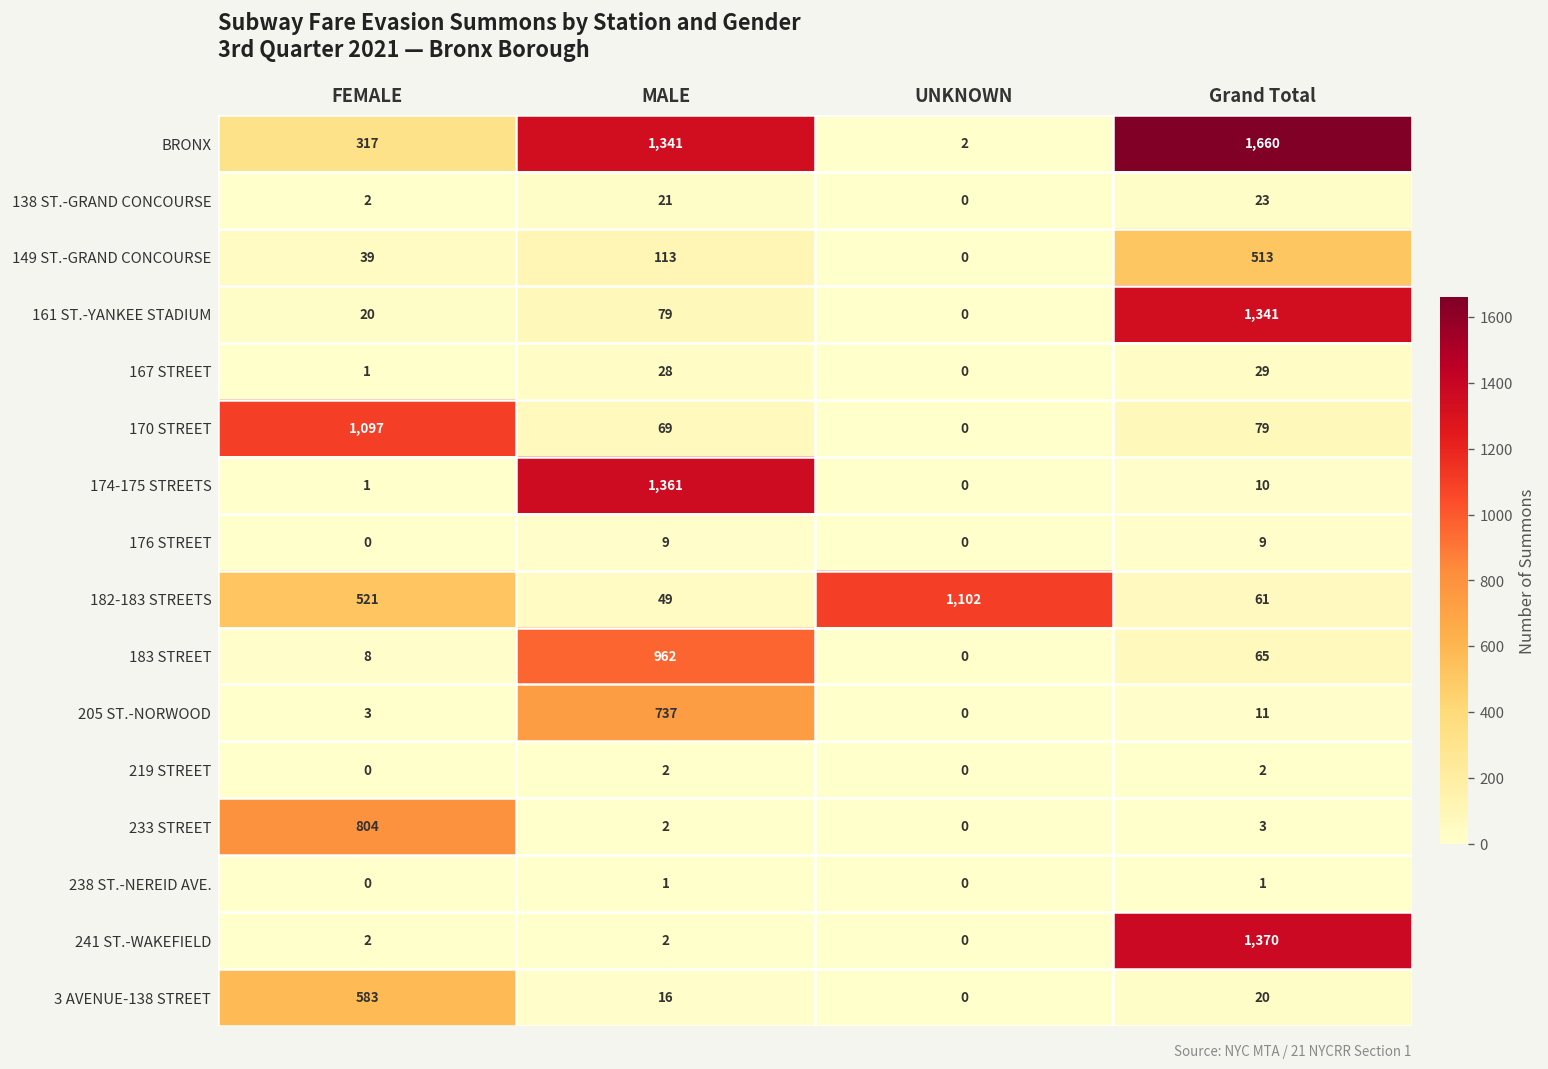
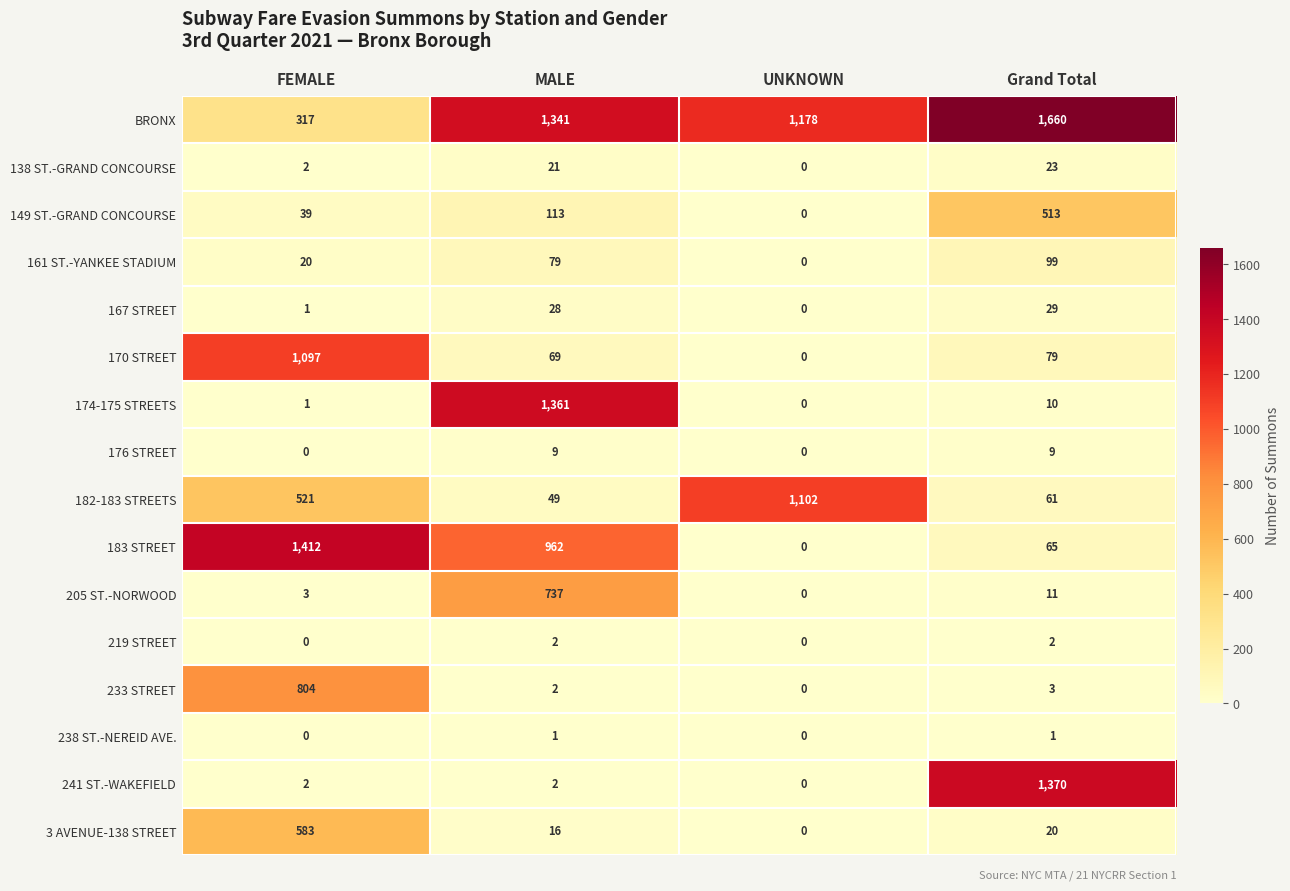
  {
    "BRONX": {
      "FEMALE": "317",
      "MALE": "1,341",
-     "UNKNOWN": "2",
+     "UNKNOWN": "1,178",
      "Grand Total": "1,660"
    },
    "138 ST.-GRAND CONCOURSE": {
      "FEMALE": "2",
      "MALE": "21",
      "UNKNOWN": "0",
      "Grand Total": "23"
    },
    "149 ST.-GRAND CONCOURSE": {
      "FEMALE": "39",
      "MALE": "113",
      "UNKNOWN": "0",
      "Grand Total": "513"
    },
    "161 ST.-YANKEE STADIUM": {
      "FEMALE": "20",
      "MALE": "79",
      "UNKNOWN": "0",
-     "Grand Total": "1,341"
+     "Grand Total": "99"
    },
    "167 STREET": {
      "FEMALE": "1",
      "MALE": "28",
      "UNKNOWN": "0",
      "Grand Total": "29"
    },
    "170 STREET": {
      "FEMALE": "1,097",
      "MALE": "69",
      "UNKNOWN": "0",
      "Grand Total": "79"
    },
    "174-175 STREETS": {
      "FEMALE": "1",
      "MALE": "1,361",
      "UNKNOWN": "0",
      "Grand Total": "10"
    },
    "176 STREET": {
      "FEMALE": "0",
      "MALE": "9",
      "UNKNOWN": "0",
      "Grand Total": "9"
    },
    "182-183 STREETS": {
      "FEMALE": "521",
      "MALE": "49",
      "UNKNOWN": "1,102",
      "Grand Total": "61"
    },
    "183 STREET": {
-     "FEMALE": "8",
+     "FEMALE": "1,412",
      "MALE": "962",
      "UNKNOWN": "0",
      "Grand Total": "65"
    },
    "205 ST.-NORWOOD": {
      "FEMALE": "3",
      "MALE": "737",
      "UNKNOWN": "0",
      "Grand Total": "11"
    },
    "219 STREET": {
      "FEMALE": "0",
      "MALE": "2",
      "UNKNOWN": "0",
      "Grand Total": "2"
    },
    "233 STREET": {
      "FEMALE": "804",
      "MALE": "2",
      "UNKNOWN": "0",
      "Grand Total": "3"
    },
    "238 ST.-NEREID AVE.": {
      "FEMALE": "0",
      "MALE": "1",
      "UNKNOWN": "0",
      "Grand Total": "1"
    },
    "241 ST.-WAKEFIELD": {
      "FEMALE": "2",
      "MALE": "2",
      "UNKNOWN": "0",
      "Grand Total": "1,370"
    },
    "3 AVENUE-138 STREET": {
      "FEMALE": "583",
      "MALE": "16",
      "UNKNOWN": "0",
      "Grand Total": "20"
    }
  }
